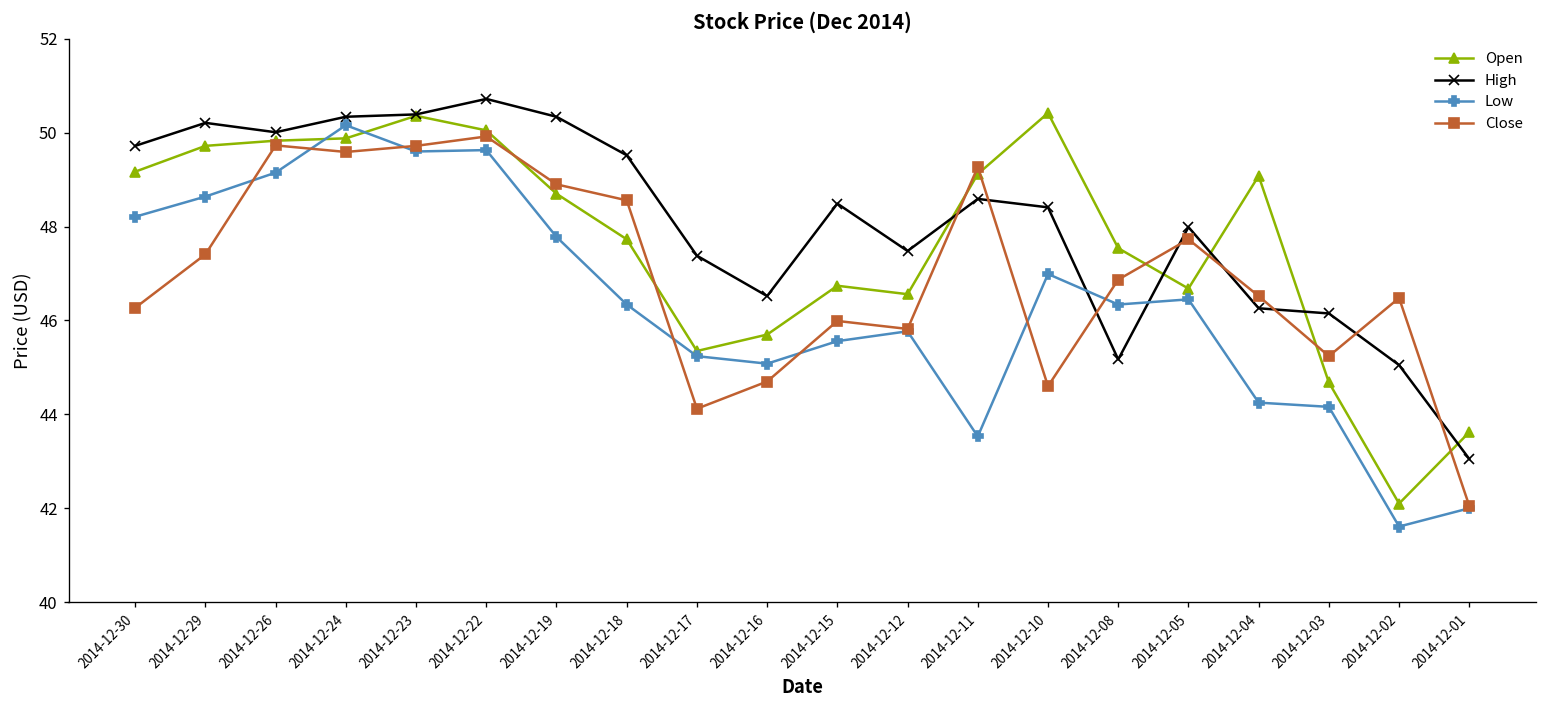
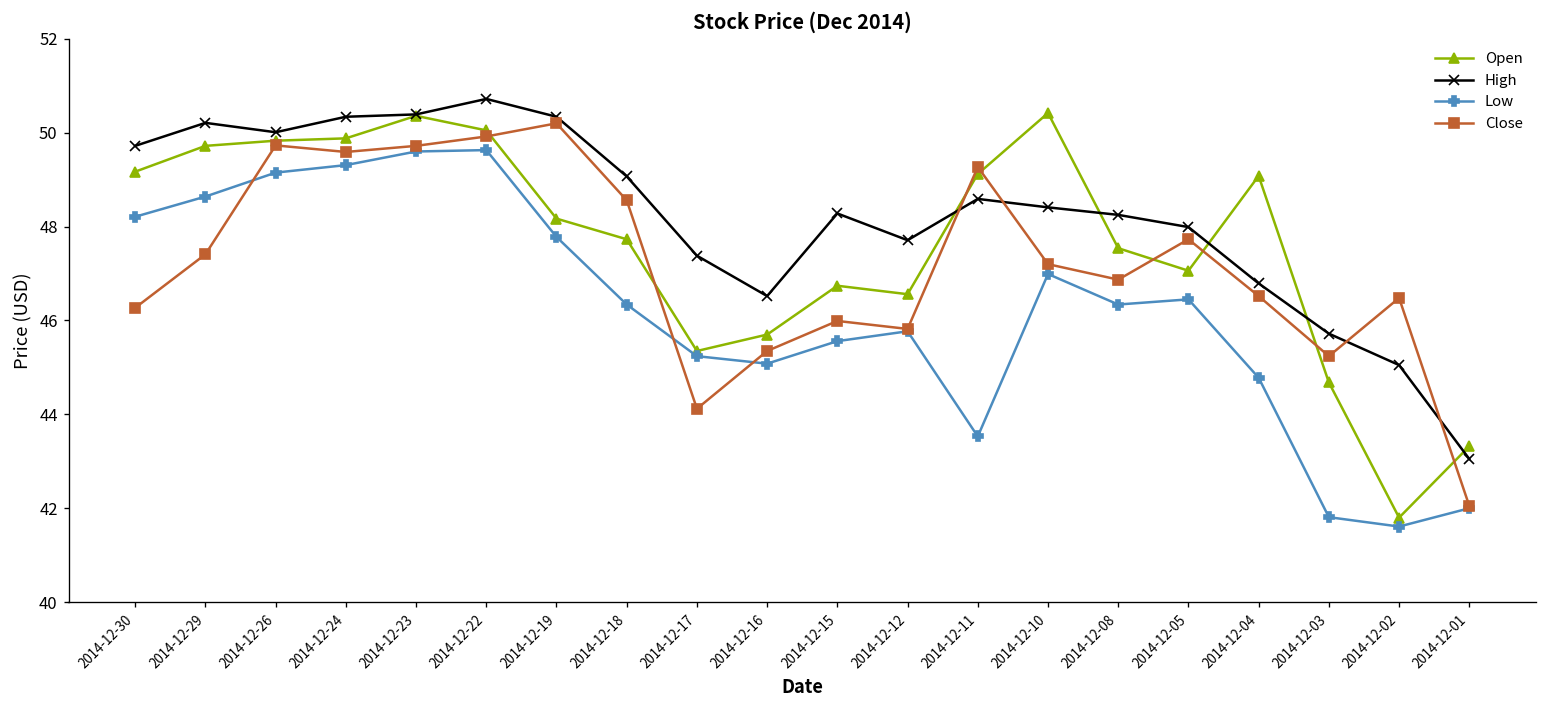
  {
    "Open": {
      "2014-12-30": 49.2,
      "2014-12-29": 49.7,
      "2014-12-26": 49.8,
      "2014-12-24": 49.9,
      "2014-12-22": 50.1,
-     "2014-12-19": 48.7,
+     "2014-12-19": 48.2,
      "2014-12-18": 47.7,
      "2014-12-17": 45.4,
      "2014-12-16": 45.7,
      "2014-12-15": 46.7,
      "2014-12-12": 46.6,
      "2014-12-11": 49.1,
      "2014-12-10": 50.4,
      "2014-12-08": 47.5,
-     "2014-12-05": 46.7,
+     "2014-12-05": 47.1,
      "2014-12-04": 49.1,
      "2014-12-03": 44.7,
-     "2014-12-02": 42.1,
-     "2014-12-01": 43.6
+     "2014-12-02": 41.8,
+     "2014-12-01": 43.3
    },
    "High": {
      "2014-12-30": 49.7,
      "2014-12-29": 50.2,
      "2014-12-26": 50.0,
      "2014-12-24": 50.3,
      "2014-12-22": 50.7,
      "2014-12-19": 50.3,
-     "2014-12-18": 49.5,
+     "2014-12-18": 49.1,
      "2014-12-17": 47.4,
      "2014-12-16": 46.5,
-     "2014-12-15": 48.5,
-     "2014-12-12": 47.5,
+     "2014-12-15": 48.3,
+     "2014-12-12": 47.7,
      "2014-12-11": 48.6,
      "2014-12-10": 48.4,
-     "2014-12-08": 45.2,
+     "2014-12-08": 48.3,
      "2014-12-05": 48.0,
-     "2014-12-04": 46.3,
-     "2014-12-03": 46.2,
+     "2014-12-04": 46.8,
+     "2014-12-03": 45.7,
      "2014-12-02": 45.1,
      "2014-12-01": 43.1
    },
    "Low": {
      "2014-12-30": 48.2,
      "2014-12-29": 48.6,
      "2014-12-26": 49.2,
-     "2014-12-24": 50.2,
+     "2014-12-24": 49.3,
      "2014-12-23": 49.6,
      "2014-12-22": 49.6,
      "2014-12-19": 47.8,
      "2014-12-18": 46.3,
      "2014-12-17": 45.2,
      "2014-12-16": 45.1,
      "2014-12-15": 45.6,
      "2014-12-11": 43.5,
      "2014-12-10": 47.0,
      "2014-12-08": 46.3,
      "2014-12-05": 46.5,
-     "2014-12-04": 44.3,
-     "2014-12-03": 44.2,
+     "2014-12-04": 44.8,
+     "2014-12-03": 41.8,
      "2014-12-02": 41.6
    },
    "Close": {
      "2014-12-30": 46.3,
      "2014-12-29": 47.4,
      "2014-12-26": 49.7,
      "2014-12-24": 49.6,
      "2014-12-23": 49.7,
      "2014-12-22": 49.9,
-     "2014-12-19": 48.9,
+     "2014-12-19": 50.2,
      "2014-12-18": 48.6,
      "2014-12-17": 44.1,
-     "2014-12-16": 44.7,
+     "2014-12-16": 45.4,
      "2014-12-15": 46.0,
      "2014-12-11": 49.3,
-     "2014-12-10": 44.6,
+     "2014-12-10": 47.2,
      "2014-12-08": 46.9,
      "2014-12-05": 47.7,
      "2014-12-04": 46.5,
      "2014-12-03": 45.2,
      "2014-12-02": 46.5
    }
  }
